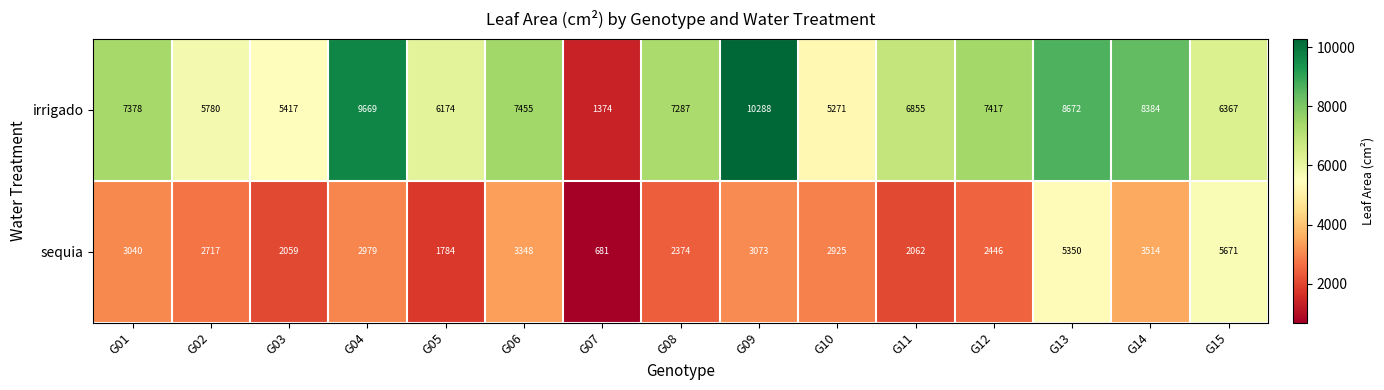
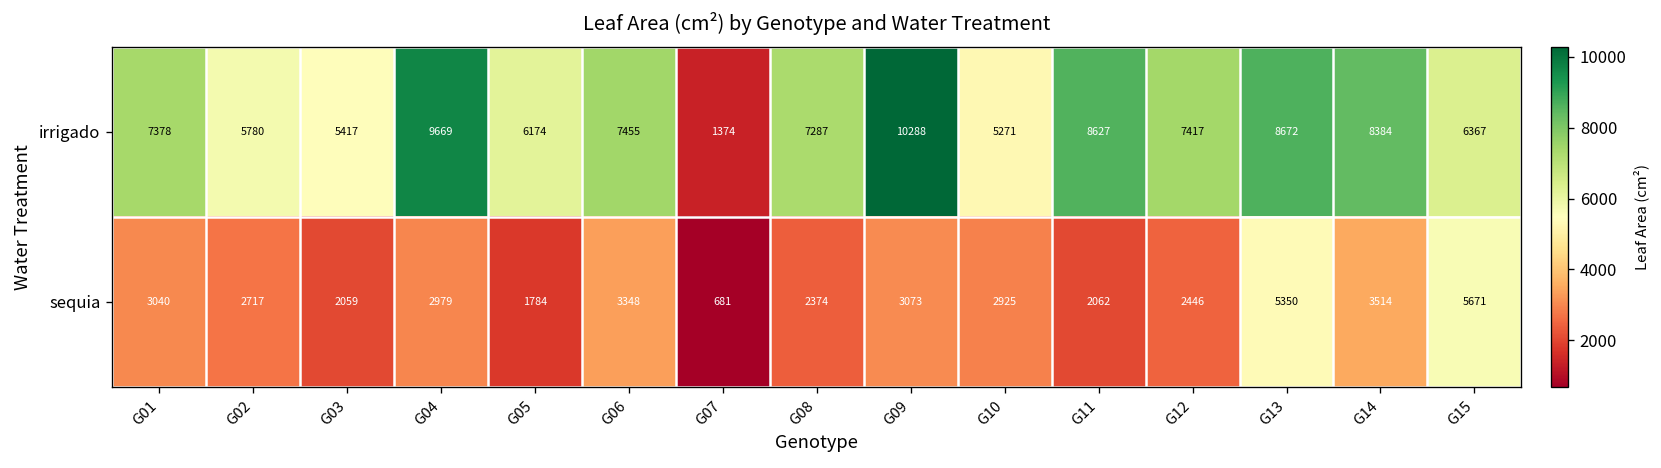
  {
    "irrigado": {
      "G01": 7378,
      "G02": 5780,
      "G03": 5417,
      "G04": 9669,
      "G05": 6174,
      "G06": 7455,
      "G07": 1374,
      "G08": 7287,
      "G09": 10288,
      "G10": 5271,
-     "G11": 6855,
+     "G11": 8627,
      "G12": 7417,
      "G13": 8672,
      "G14": 8384,
      "G15": 6367
    },
    "sequia": {
      "G01": 3040,
      "G02": 2717,
      "G03": 2059,
      "G04": 2979,
      "G05": 1784,
      "G06": 3348,
      "G07": 681,
      "G08": 2374,
      "G09": 3073,
      "G10": 2925,
      "G11": 2062,
      "G12": 2446,
      "G13": 5350,
      "G14": 3514,
      "G15": 5671
    }
  }
